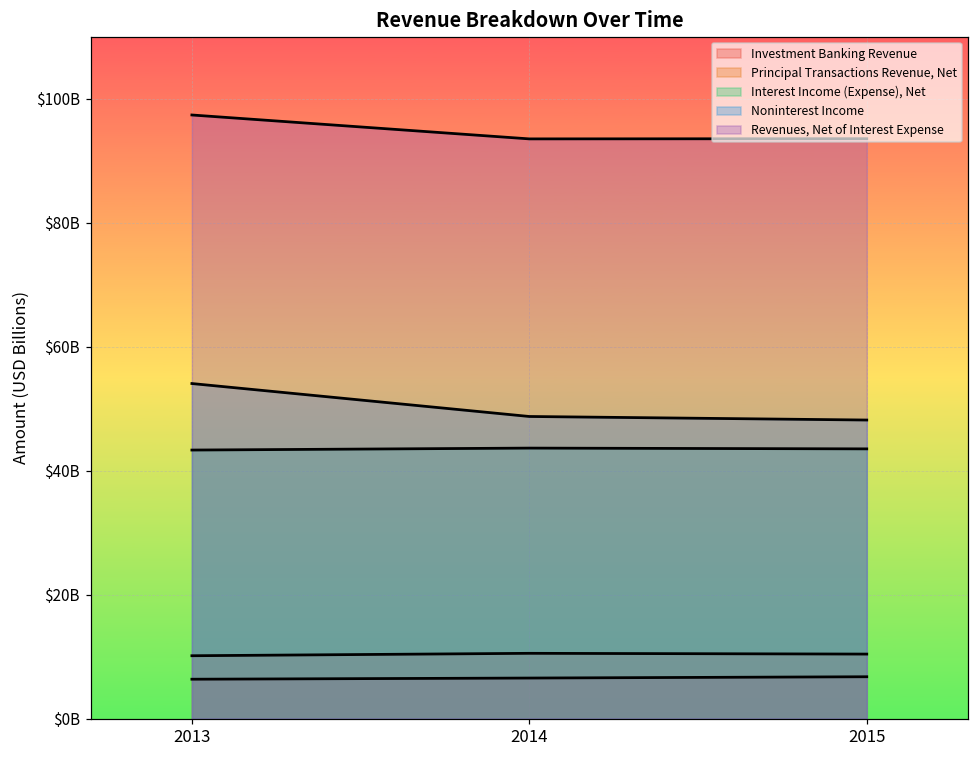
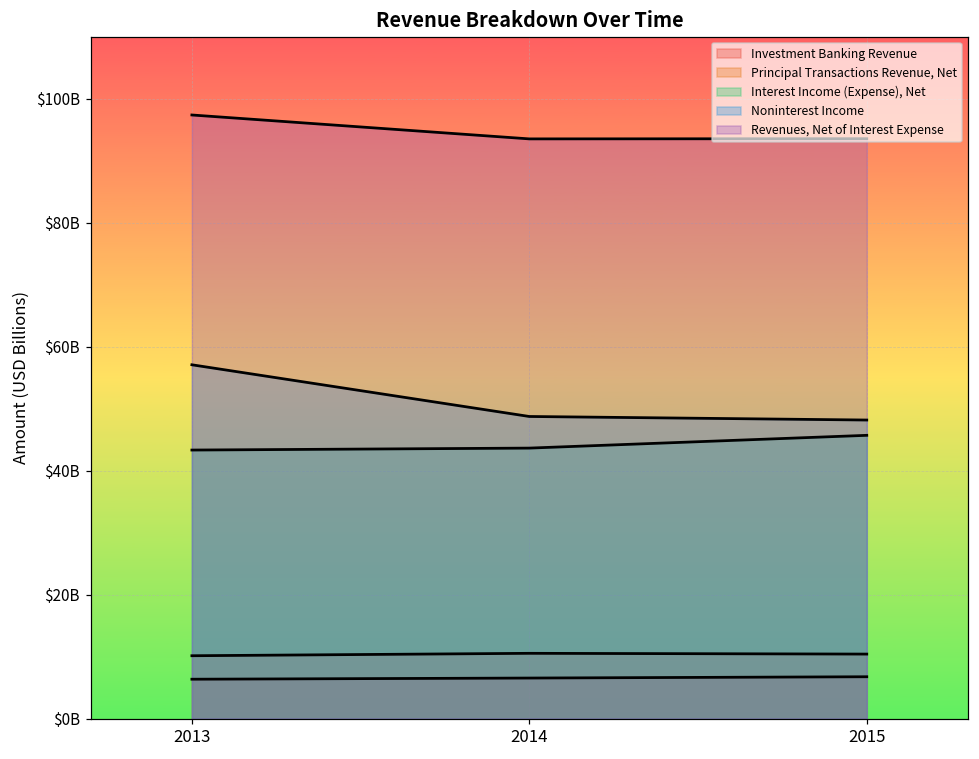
  {
    "Interest Income (Expense), Net": {
      "2013": "$43000000000",
      "2014": "$44000000000",
-     "2015": "$44000000000"
+     "2015": "$46000000000"
    },
    "Noninterest Income": {
-     "2013": "$54000000000",
+     "2013": "$57000000000",
      "2014": "$49000000000",
      "2015": "$48000000000"
    },
    "Revenues, Net of Interest Expense": {
      "2013": "$97000000000",
      "2014": "$94000000000",
      "2015": "$94000000000"
    }
  }
